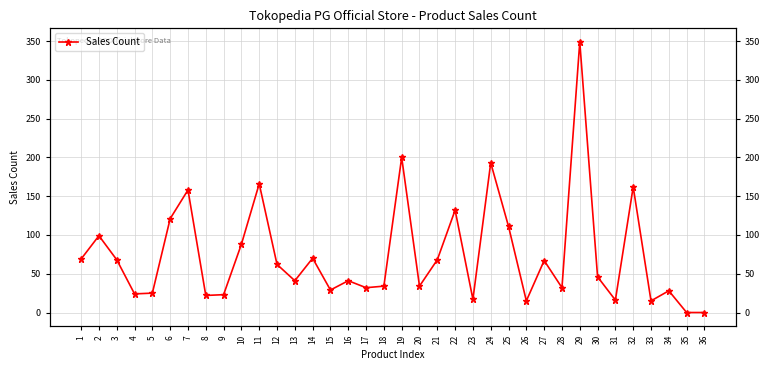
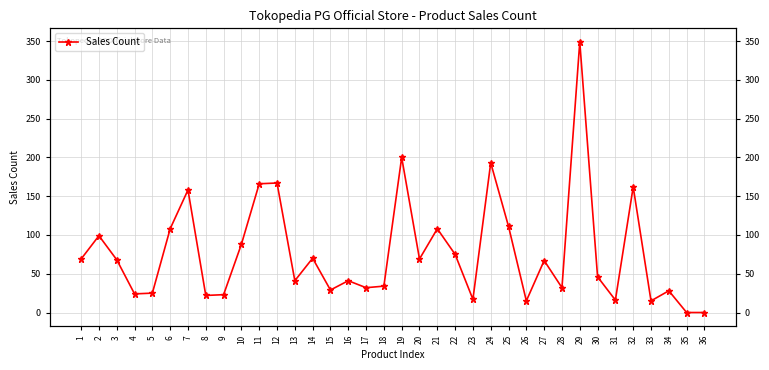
  {
    "1": 70,
    "2": 100,
    "3": 70,
    "4": 20,
    "5": 30,
-   "6": 120,
+   "6": 110,
    "7": 160,
    "8": 20,
    "9": 20,
    "10": 90,
    "11": 170,
-   "12": 60,
+   "12": 170,
    "13": 40,
    "14": 70,
    "15": 30,
    "16": 40,
    "17": 30,
    "18": 30,
    "19": 200,
-   "20": 30,
-   "21": 70,
-   "22": 130,
+   "20": 70,
+   "21": 110,
+   "22": 80,
    "23": 20,
    "24": 190,
    "25": 110,
    "26": 20,
    "27": 70,
    "28": 30,
    "29": 350,
    "30": 50,
    "31": 20,
    "32": 160,
    "33": 20,
    "34": 30,
    "35": 0,
    "36": 0
  }
